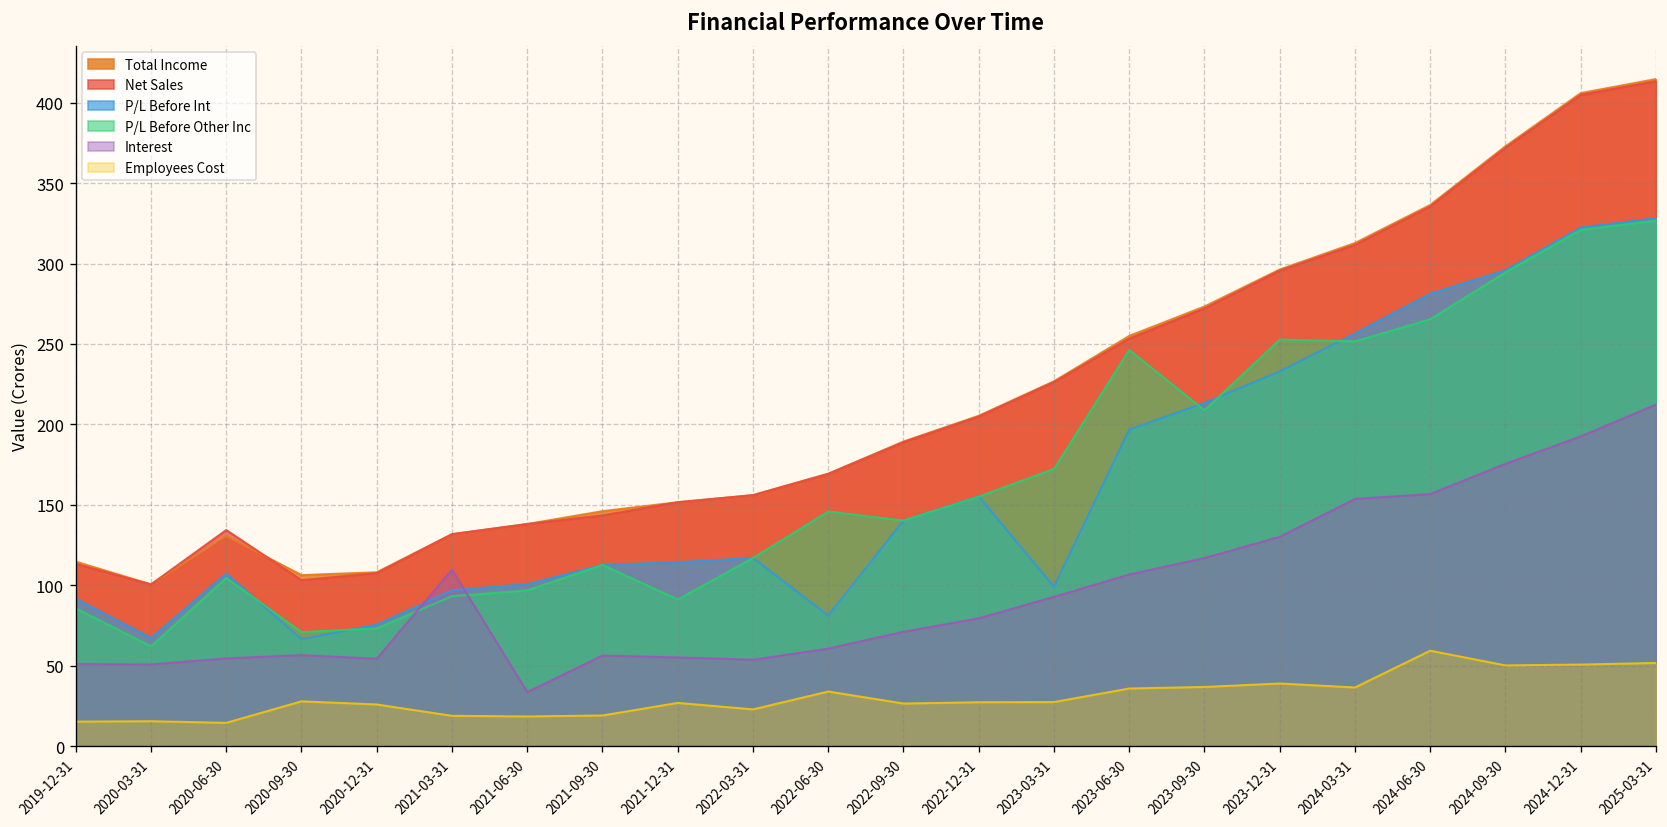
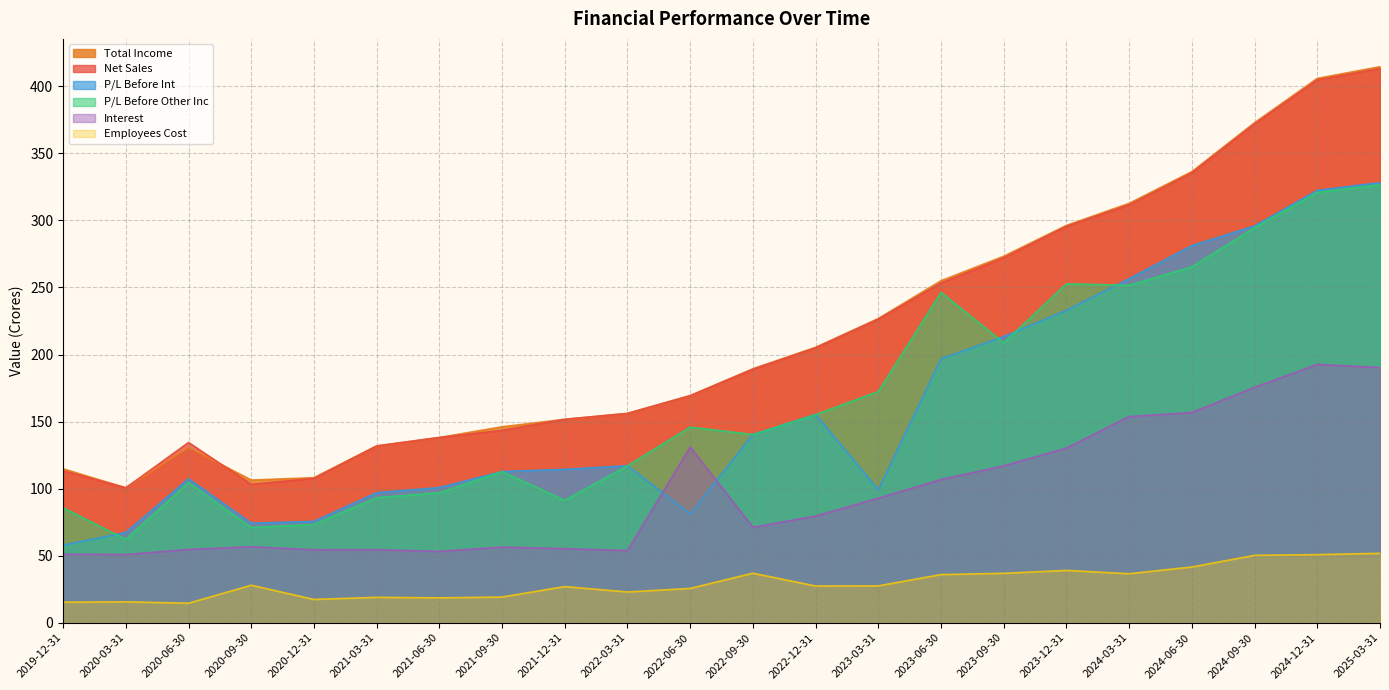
  {
    "P/L Before Int": {
-     "2019-12-31": 92,
+     "2019-12-31": 58,
      "2020-03-31": 67,
      "2020-06-30": 107,
-     "2020-09-30": 67,
+     "2020-09-30": 74,
      "2020-12-31": 76,
      "2021-03-31": 97,
      "2021-06-30": 101,
      "2021-12-31": 114,
      "2022-06-30": 81,
      "2023-03-31": 99,
      "2023-06-30": 197,
      "2023-09-30": 213,
      "2023-12-31": 233,
      "2024-03-31": 257,
      "2024-06-30": 281
    },
    "P/L Before Other Inc": {
      "2019-12-31": 86,
      "2020-03-31": 62,
      "2020-06-30": 105,
      "2020-09-30": 71,
      "2020-12-31": 73,
      "2021-03-31": 93,
      "2021-06-30": 97,
      "2021-12-31": 91,
      "2022-06-30": 146,
      "2023-03-31": 172,
      "2023-06-30": 246,
      "2023-09-30": 209,
      "2023-12-31": 253,
      "2024-03-31": 252,
      "2024-06-30": 265
    },
    "Interest": {
      "2019-12-31": 51,
      "2020-03-31": 51,
      "2020-06-30": 55,
      "2020-09-30": 57,
      "2020-12-31": 54,
-     "2021-03-31": 110,
-     "2021-06-30": 34,
+     "2021-03-31": 54,
+     "2021-06-30": 53,
      "2021-09-30": 56,
      "2021-12-31": 55,
      "2022-03-31": 54,
-     "2022-06-30": 61,
+     "2022-06-30": 131,
      "2022-09-30": 71,
      "2022-12-31": 80,
      "2023-03-31": 93,
      "2023-06-30": 107,
      "2023-09-30": 117,
      "2023-12-31": 130,
      "2024-03-31": 154,
      "2024-06-30": 157,
      "2024-09-30": 176,
      "2024-12-31": 193,
-     "2025-03-31": 212
+     "2025-03-31": 190
    },
    "Employees Cost": {
      "2019-12-31": 15,
      "2020-03-31": 16,
      "2020-06-30": 15,
      "2020-09-30": 28,
-     "2020-12-31": 26,
+     "2020-12-31": 17,
      "2021-03-31": 19,
      "2021-06-30": 19,
      "2021-09-30": 19,
      "2021-12-31": 27,
      "2022-03-31": 23,
-     "2022-06-30": 34,
-     "2022-09-30": 27,
+     "2022-06-30": 26,
+     "2022-09-30": 37,
      "2022-12-31": 27,
      "2023-03-31": 27,
      "2023-06-30": 36,
      "2023-09-30": 37,
      "2023-12-31": 39,
      "2024-03-31": 37,
-     "2024-06-30": 59,
+     "2024-06-30": 42,
      "2024-09-30": 50,
      "2024-12-31": 51,
      "2025-03-31": 52
    }
  }
